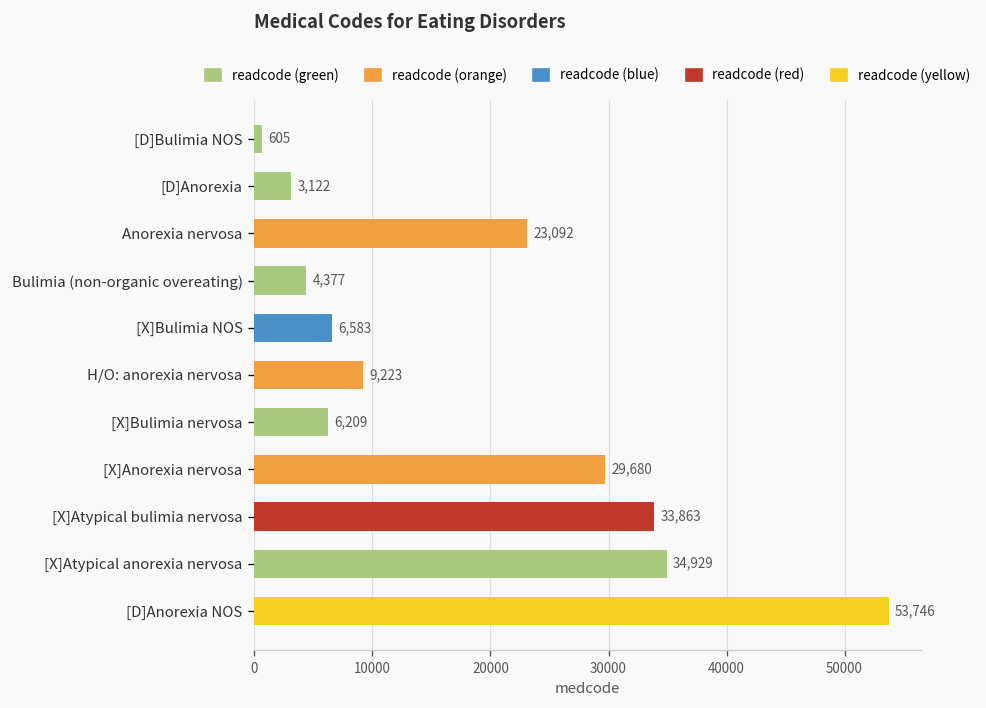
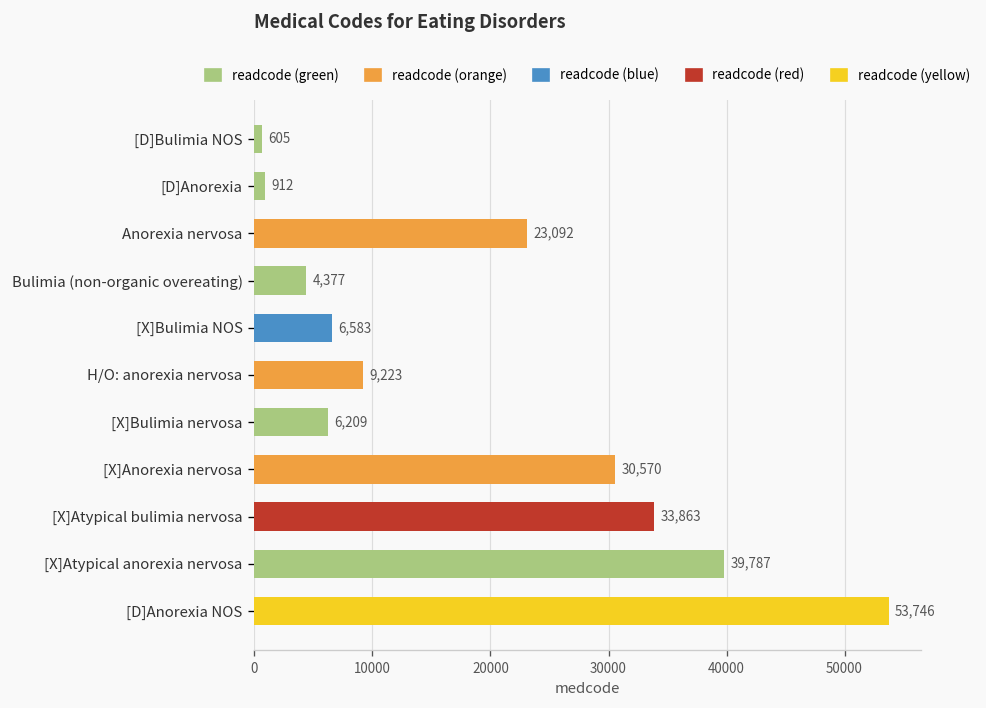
  {
    "[D]Bulimia NOS": "605",
-   "[D]Anorexia": "3,122",
+   "[D]Anorexia": "912",
    "Anorexia nervosa": "23,092",
    "Bulimia (non-organic overeating)": "4,377",
    "[X]Bulimia NOS": "6,583",
    "H/O: anorexia nervosa": "9,223",
    "[X]Bulimia nervosa": "6,209",
-   "[X]Anorexia nervosa": "29,680",
+   "[X]Anorexia nervosa": "30,570",
    "[X]Atypical bulimia nervosa": "33,863",
-   "[X]Atypical anorexia nervosa": "34,929",
+   "[X]Atypical anorexia nervosa": "39,787",
    "[D]Anorexia NOS": "53,746"
  }
